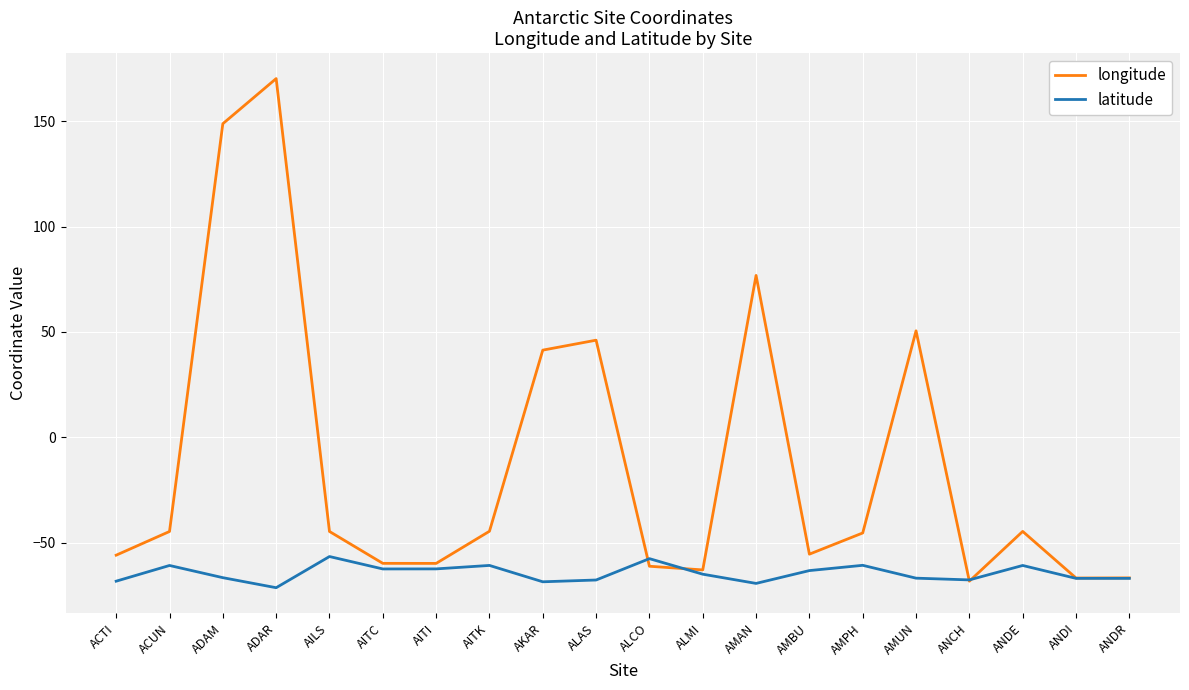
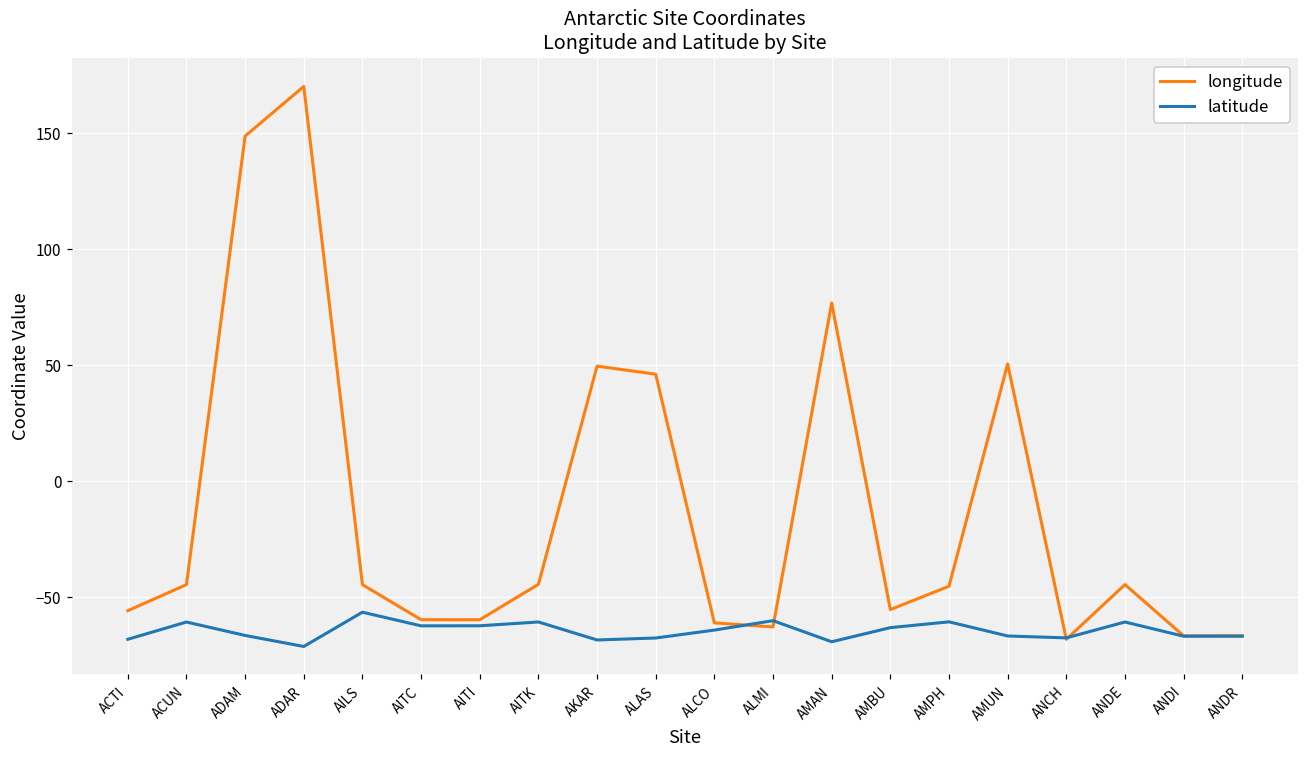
  {
    "longitude": {
      "ACTI": -56,
      "ACUN": -45,
      "ADAM": 149,
      "ADAR": 170,
      "AILS": -45,
      "AITC": -60,
      "AITI": -60,
      "AITK": -45,
-     "AKAR": 41,
+     "AKAR": 50,
      "ALAS": 46,
      "ALCO": -61,
      "ALMI": -63,
      "AMAN": 77,
      "AMBU": -55,
      "AMPH": -45,
      "AMUN": 51,
      "ANDE": -45
    },
    "latitude": {
      "ACTI": -68,
      "ACUN": -61,
      "ADAM": -67,
      "ADAR": -71,
      "AILS": -57,
      "AITC": -62,
      "AITI": -62,
      "AITK": -61,
      "AKAR": -68,
      "ALAS": -68,
-     "ALCO": -58,
-     "ALMI": -65,
+     "ALCO": -64,
+     "ALMI": -60,
      "AMAN": -69,
      "AMBU": -63,
      "AMPH": -61,
      "AMUN": -67,
      "ANDE": -61
    }
  }
